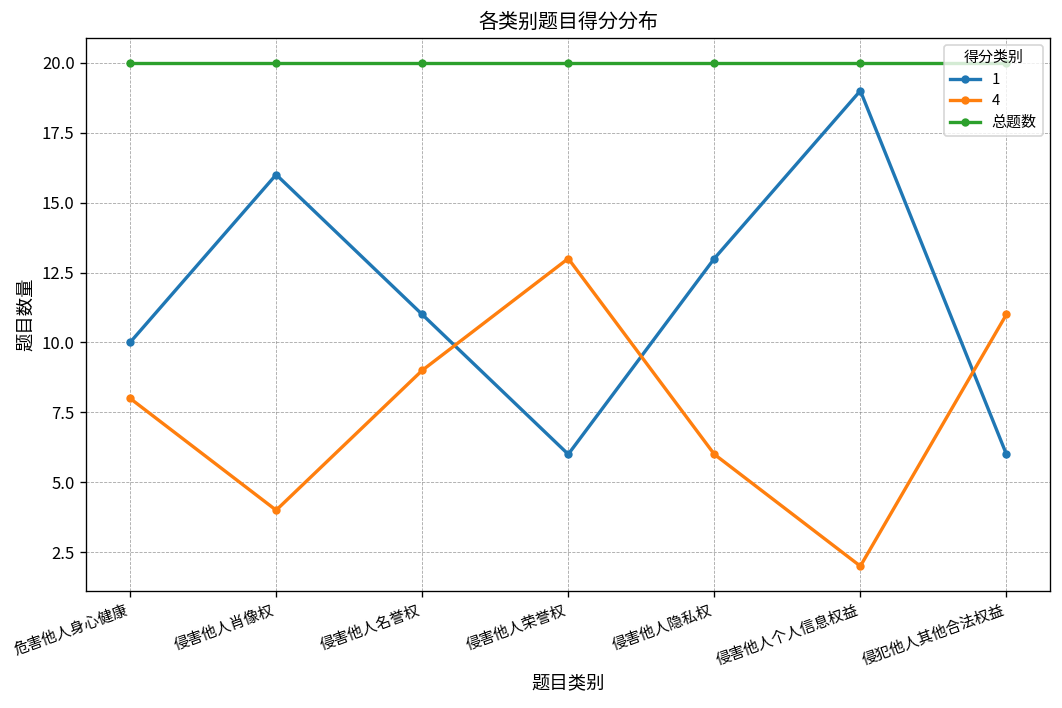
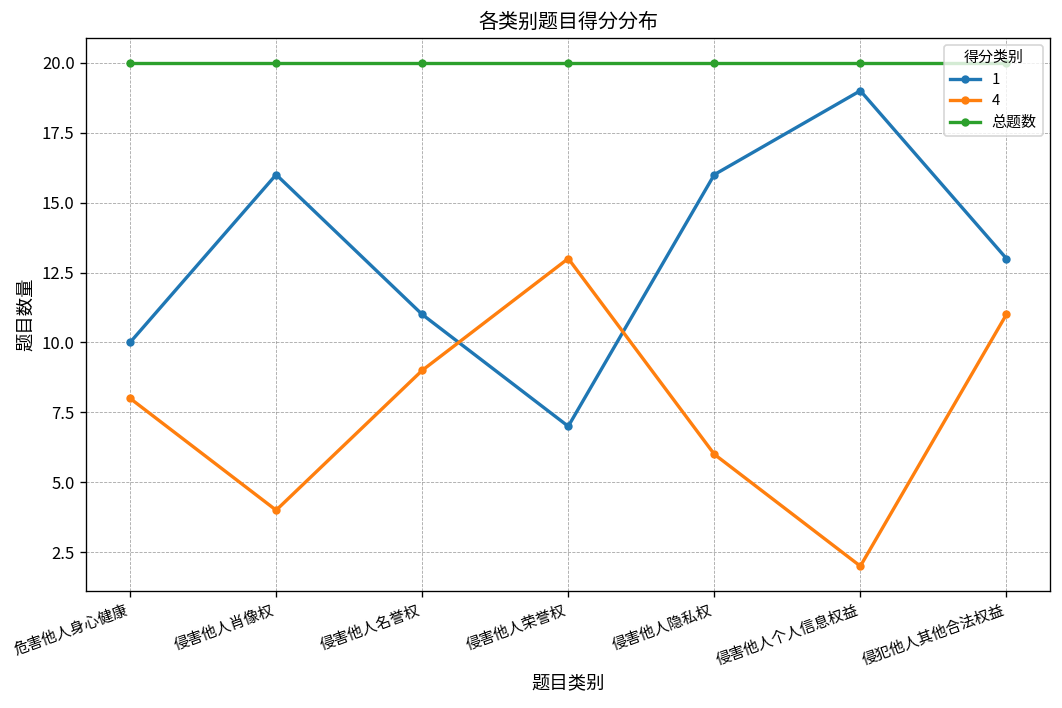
  {
    "1": {
      "危害他人身心健康": 10,
      "侵害他人肖像权": 16,
      "侵害他人名誉权": 11,
-     "侵害他人荣誉权": 6,
-     "侵害他人隐私权": 13,
+     "侵害他人荣誉权": 7,
+     "侵害他人隐私权": 16,
      "侵害他人个人信息权益": 19,
-     "侵犯他人其他合法权益": 6
+     "侵犯他人其他合法权益": 13
    },
    "4": {
      "危害他人身心健康": 8,
      "侵害他人肖像权": 4,
      "侵害他人名誉权": 9,
      "侵害他人荣誉权": 13,
      "侵害他人隐私权": 6,
      "侵害他人个人信息权益": 2,
      "侵犯他人其他合法权益": 11
    },
    "总题数": {
      "危害他人身心健康": 20,
      "侵害他人肖像权": 20,
      "侵害他人名誉权": 20,
      "侵害他人荣誉权": 20,
      "侵害他人隐私权": 20,
      "侵害他人个人信息权益": 20
    }
  }
